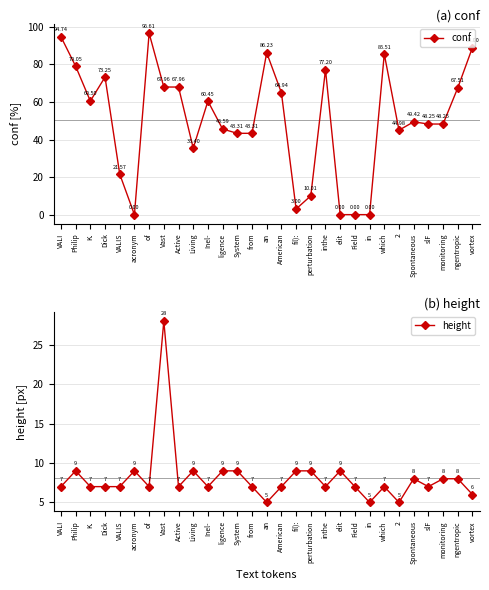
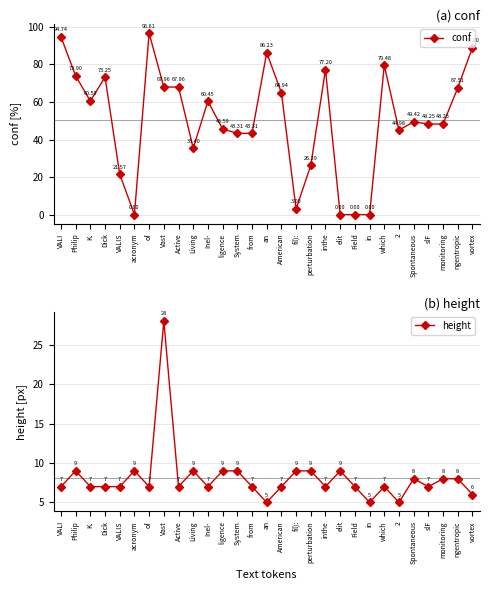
  {
    "(a) conf": {
      "VALI": 94.74,
-     "Philip": 79.05,
+     "Philip": 73.90,
      "K.": 60.50,
      "Dick": 73.25,
      "VALIS": 21.57,
      "acronym": 0.00,
      "of": 96.61,
      "Vast": 67.96,
      "Active": 67.96,
      "Living": 35.40,
      "Inel-": 60.45,
      "ligence": 45.59,
      "System": 43.31,
      "from": 43.31,
      "an": 86.23,
      "American": 64.94,
      "fil):": 3.00,
-     "perturbation": 10.01,
+     "perturbation": 26.29,
      "inthe": 77.20,
      "elit": 0.00,
      "Field": 0.00,
      "in": 0.00,
-     "which": 85.51,
+     "which": 79.48,
      "2": 44.98,
      "Spontaneous": 49.42,
      "slF": 48.25,
      "monitoring": 48.25,
      "ngentropic": 67.51
    },
    "(b) height": {
      "VALI": 7,
      "Philip": 9,
      "K.": 7,
      "Dick": 7,
      "VALIS": 7,
      "acronym": 9,
      "of": 7,
      "Vast": 28,
      "Active": 7,
      "Living": 9,
      "Inel-": 7,
      "ligence": 9,
      "System": 9,
      "from": 7,
      "an": 5,
      "American": 7,
      "fil):": 9,
      "perturbation": 9,
      "inthe": 7,
      "elit": 9,
      "Field": 7,
      "in": 5,
      "which": 7,
      "2": 5,
      "Spontaneous": 8,
      "slF": 7,
      "monitoring": 8,
      "ngentropic": 8,
      "vortex": 6
    }
  }
